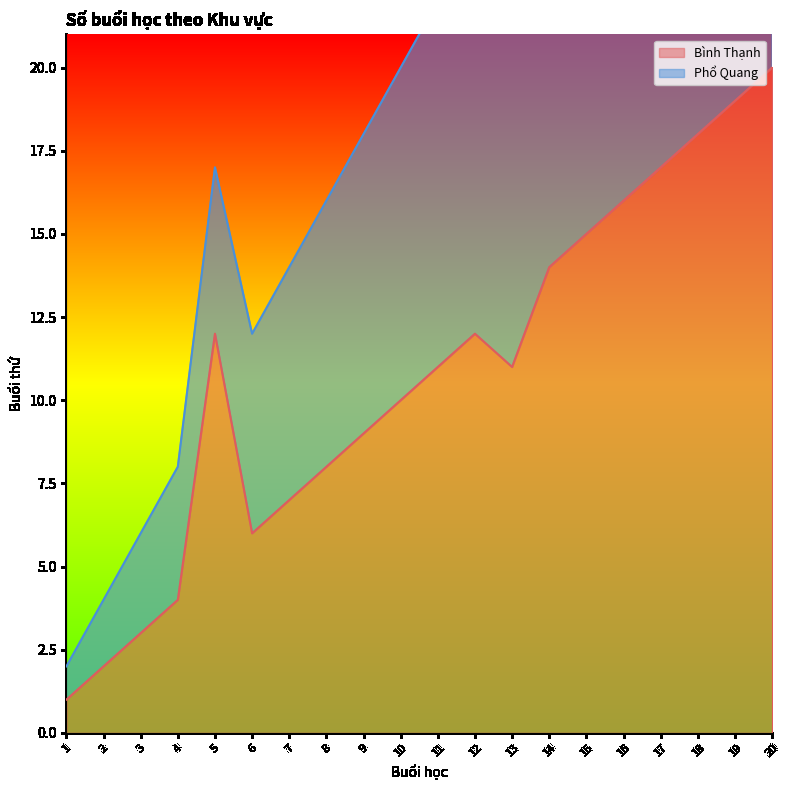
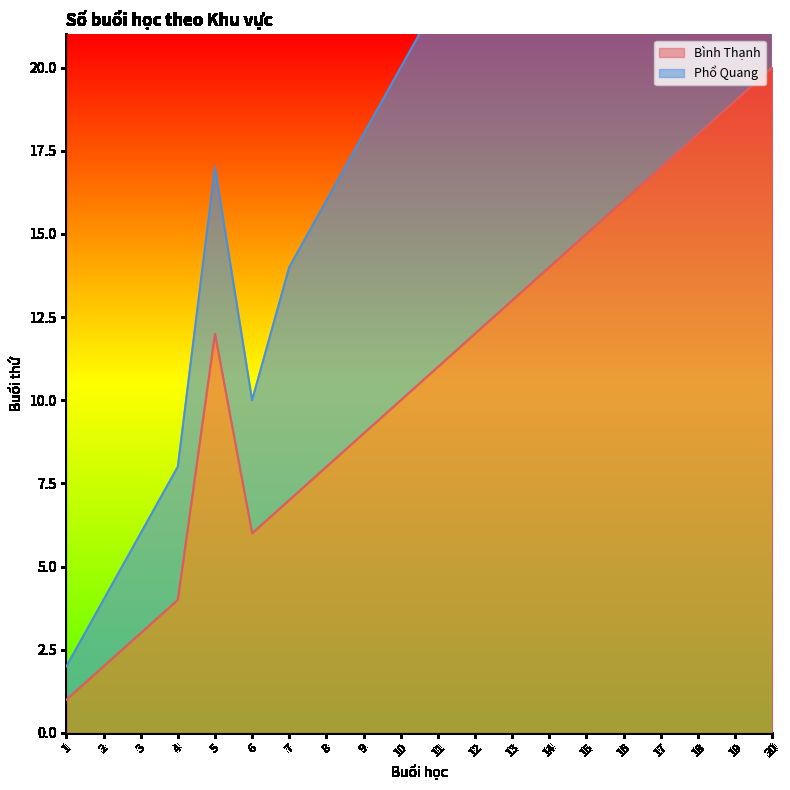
  {
    "Bình Thạnh": {
      "1": 1,
      "2": 2,
      "3": 3,
      "4": 4,
      "5": 12,
      "6": 6,
      "7": 7,
      "8": 8,
      "9": 9,
      "10": 10,
      "11": 11,
      "12": 12,
-     "13": 11,
+     "13": 13,
      "14": 14,
      "15": 15,
      "16": 16,
      "17": 17,
      "18": 18,
      "19": 19,
      "20": 20
    },
    "Phổ Quang": {
      "1": 1,
      "2": 2,
      "3": 3,
      "4": 4,
      "5": 5,
-     "6": 6,
+     "6": 4,
      "7": 7,
      "8": 8,
      "9": 9,
      "10": 10
    }
  }
